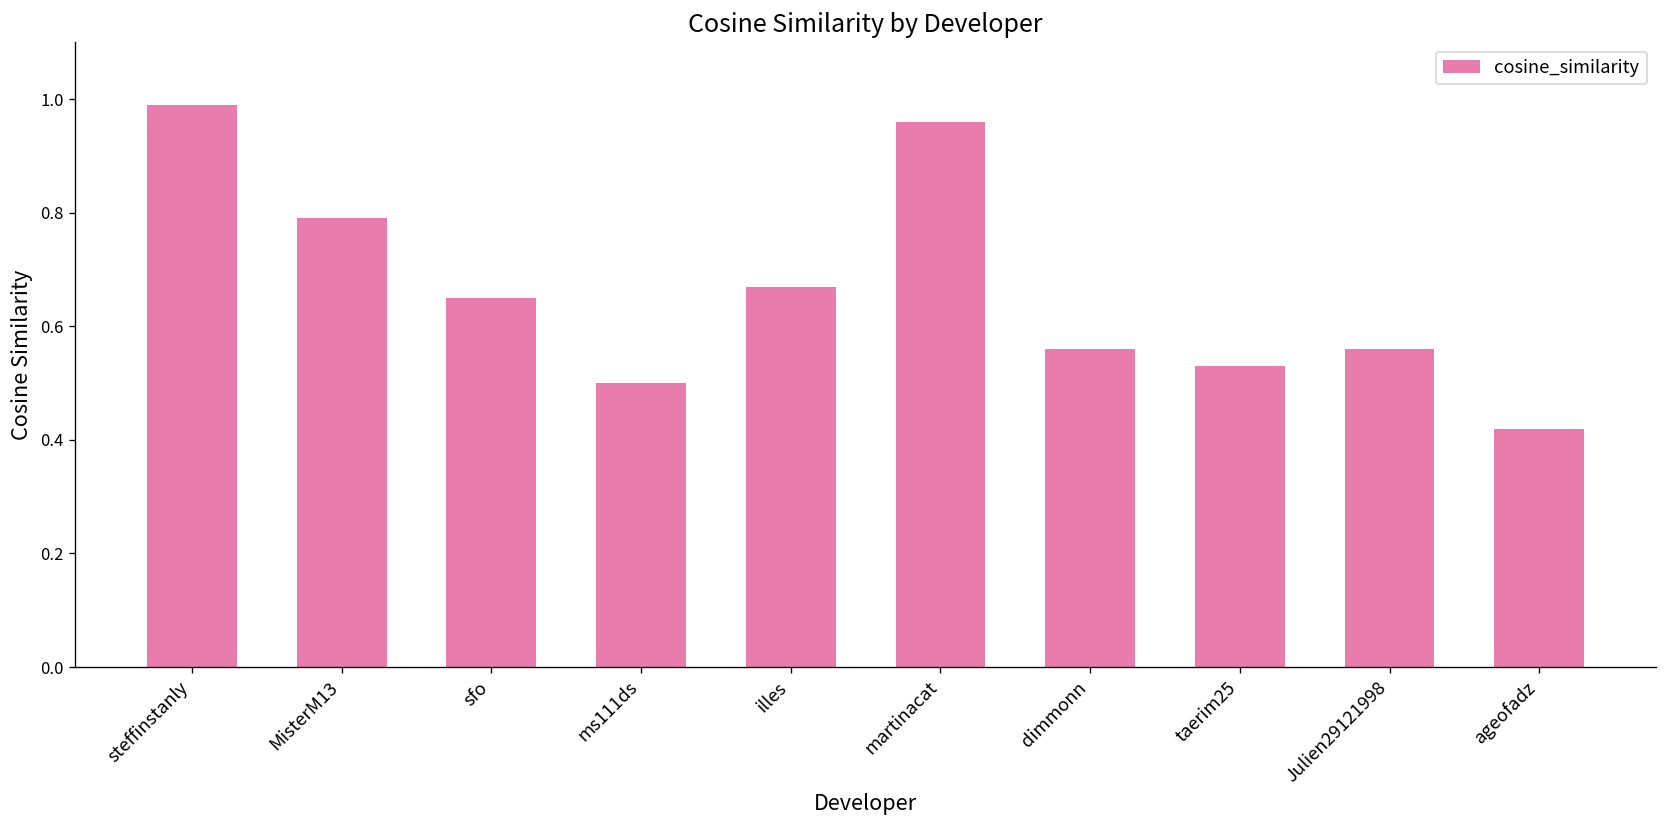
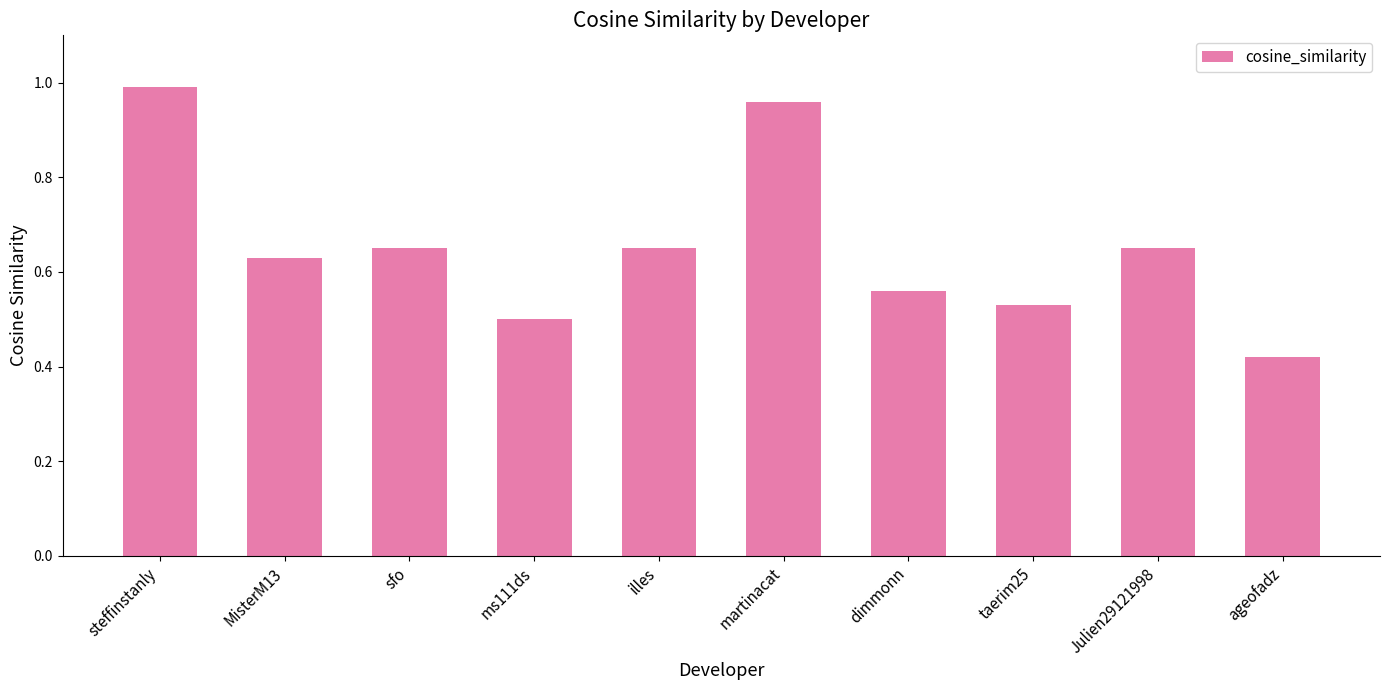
  {
    "steffinstanly": 0.99,
-   "MisterM13": 0.79,
+   "MisterM13": 0.63,
    "sfo": 0.65,
    "ms111ds": 0.50,
-   "illes": 0.67,
+   "illes": 0.65,
    "martinacat": 0.96,
    "dimmonn": 0.56,
    "taerim25": 0.53,
-   "Julien29121998": 0.56,
+   "Julien29121998": 0.65,
    "ageofadz": 0.42
  }
